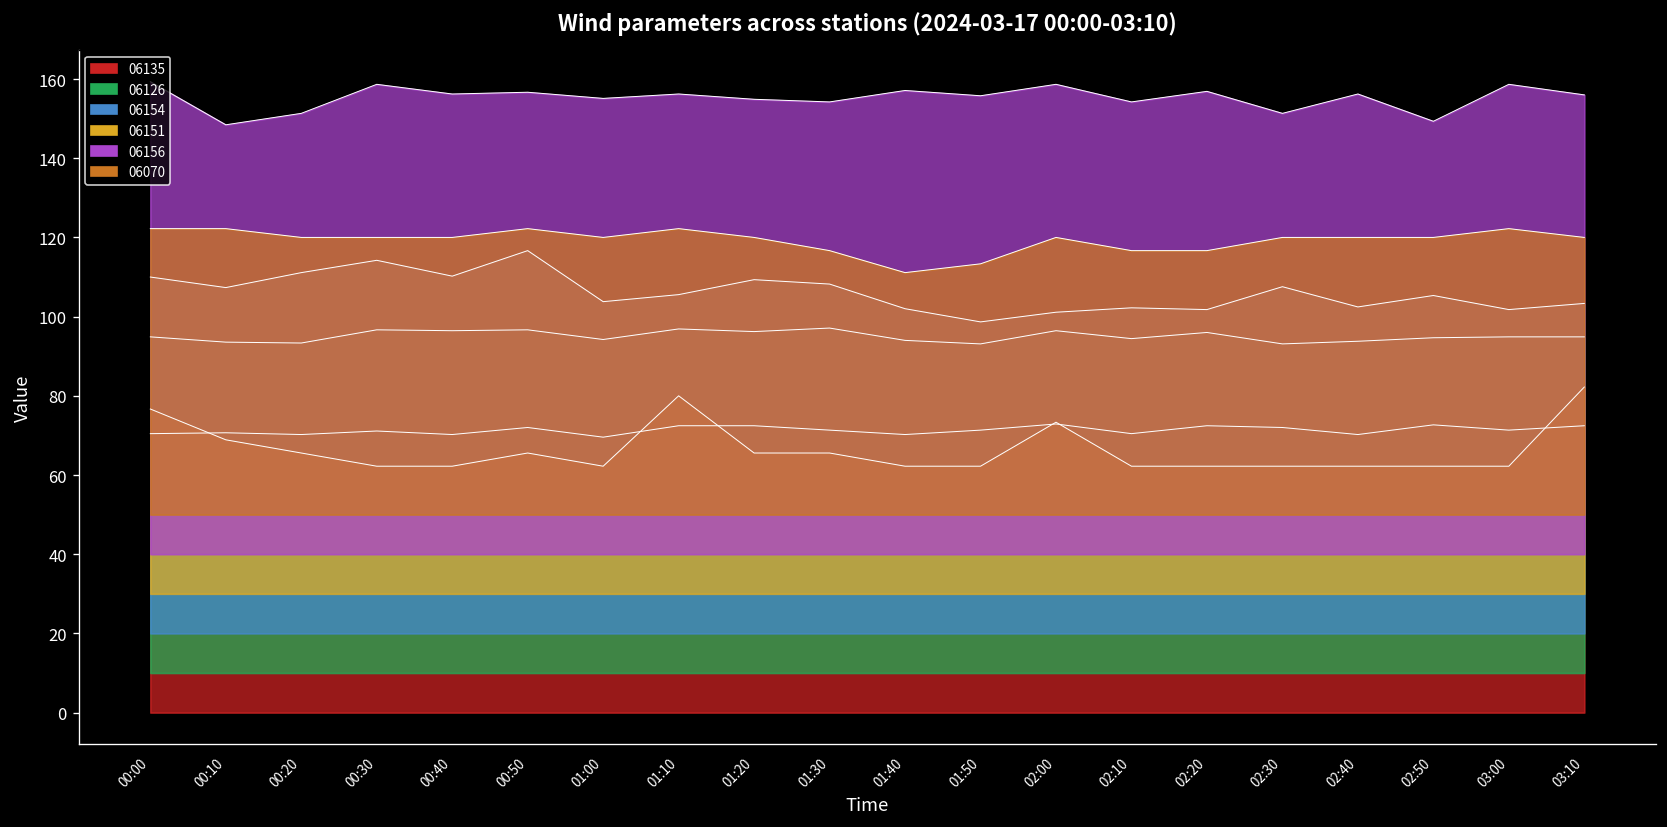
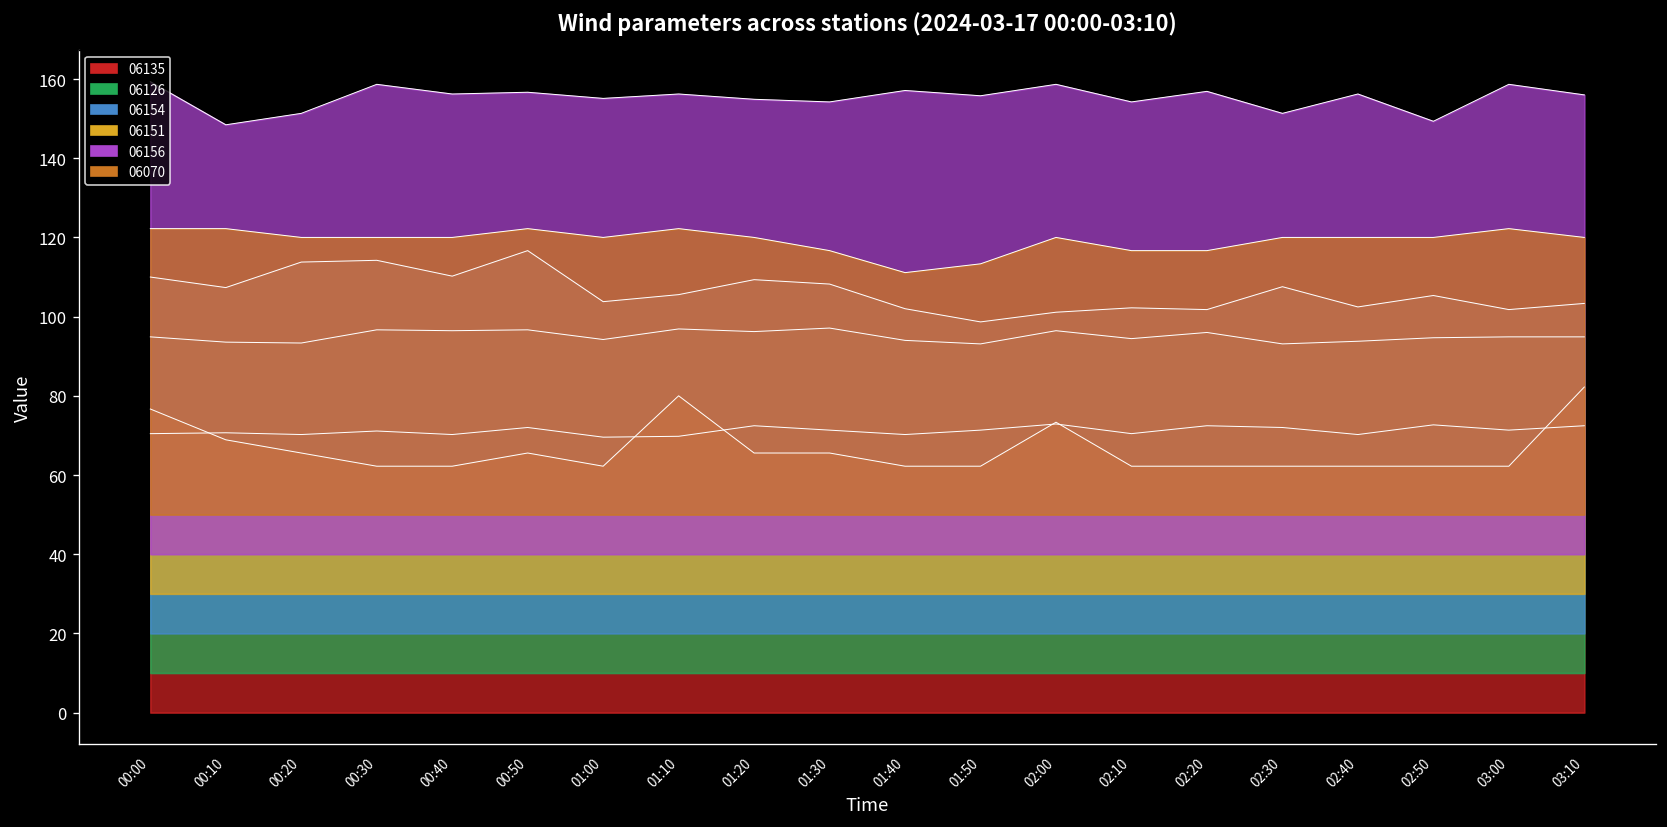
  {
    "06135": {
      "00:00": 70,
      "00:10": 71,
      "00:20": 70,
      "00:30": 71,
      "00:40": 70,
      "00:50": 72,
      "01:00": 70,
-     "01:10": 72,
+     "01:10": 70,
      "01:20": 72,
      "01:30": 71,
      "01:40": 70,
      "01:50": 71,
      "02:10": 70,
      "02:20": 72,
      "02:30": 72,
      "02:40": 70,
      "02:50": 73,
      "03:00": 71,
      "03:10": 72
    },
    "06126": {
      "00:00": 95,
      "00:10": 94,
      "00:20": 93,
      "00:30": 97,
      "00:40": 96,
      "00:50": 97,
      "01:00": 94,
      "01:10": 97,
      "01:20": 96,
      "01:30": 97,
      "01:40": 94,
      "01:50": 93,
      "02:00": 96,
      "02:10": 94,
      "02:20": 96,
      "02:30": 93,
      "02:40": 94,
      "02:50": 95,
      "03:00": 95,
      "03:10": 95
    },
    "06154": {
      "00:00": 110,
      "00:10": 107,
-     "00:20": 111,
+     "00:20": 114,
      "00:30": 114,
      "00:40": 110,
      "00:50": 117,
      "01:00": 104,
      "01:10": 106,
      "01:20": 109,
      "01:30": 108,
      "01:40": 102,
      "01:50": 99,
      "02:00": 101,
      "02:10": 102,
      "02:20": 102,
      "02:30": 108,
      "02:40": 102,
      "02:50": 105,
      "03:00": 102,
      "03:10": 103
    },
    "06156": {
      "00:10": 148,
      "00:20": 151,
      "00:30": 159,
      "00:40": 156,
      "00:50": 157,
      "01:00": 155,
      "01:10": 156,
      "01:20": 155,
      "01:30": 154,
      "01:40": 157,
      "01:50": 156,
      "02:00": 159,
      "02:10": 154,
      "02:20": 157,
      "02:30": 151,
      "02:40": 156,
      "02:50": 149,
      "03:00": 159,
      "03:10": 156
    }
  }
